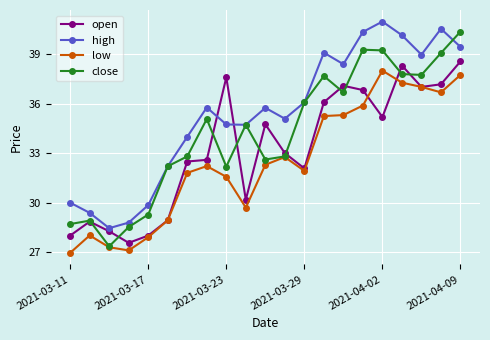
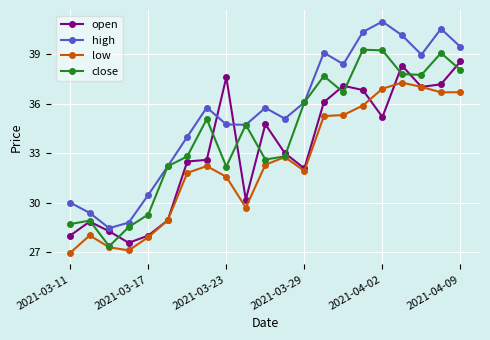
  {
    "open": {
      "2021-03-11": 28.0,
      "2021-03-23": 37.6,
      "2021-04-02": 35.2,
      "2021-04-09": 38.6
    },
    "high": {
      "2021-03-11": 30.0,
-     "2021-03-17": 29.9,
+     "2021-03-17": 30.5,
      "2021-03-23": 34.8,
      "2021-04-02": 41.0,
      "2021-04-09": 39.5
    },
    "low": {
      "2021-03-11": 27.0,
      "2021-03-23": 31.6,
-     "2021-04-02": 38.0,
-     "2021-04-09": 37.8
+     "2021-04-02": 36.9,
+     "2021-04-09": 36.7
    },
    "close": {
      "2021-03-11": 28.7,
      "2021-03-17": 29.3,
      "2021-03-23": 32.2,
      "2021-04-02": 39.3,
-     "2021-04-09": 40.4
+     "2021-04-09": 38.1
    }
  }
